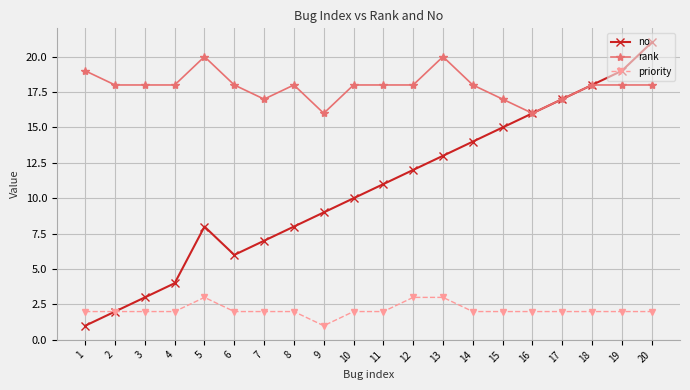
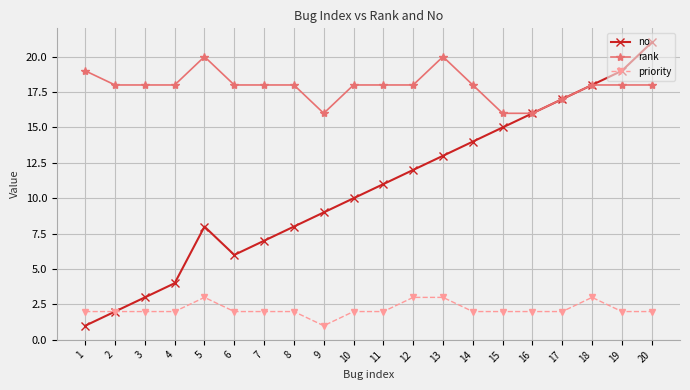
  {
    "no": {
      "1": 1,
      "3": 3,
      "4": 4,
      "5": 8,
      "6": 6,
      "7": 7,
      "8": 8,
      "9": 9,
      "10": 10,
      "11": 11,
      "12": 12,
      "13": 13,
      "14": 14,
      "15": 15
    },
    "rank": {
      "1": 19,
      "2": 18,
      "3": 18,
      "4": 18,
      "5": 20,
      "6": 18,
-     "7": 17,
+     "7": 18,
      "8": 18,
      "9": 16,
      "10": 18,
      "11": 18,
      "12": 18,
      "13": 20,
      "14": 18,
-     "15": 17,
+     "15": 16,
      "19": 18,
      "20": 18
    },
    "priority": {
      "1": 2,
      "3": 2,
      "4": 2,
      "5": 3,
      "6": 2,
      "7": 2,
      "8": 2,
      "9": 1,
      "10": 2,
      "11": 2,
      "12": 3,
      "13": 3,
      "14": 2,
      "15": 2,
      "16": 2,
      "17": 2,
-     "18": 2,
+     "18": 3,
      "19": 2,
      "20": 2
    }
  }
